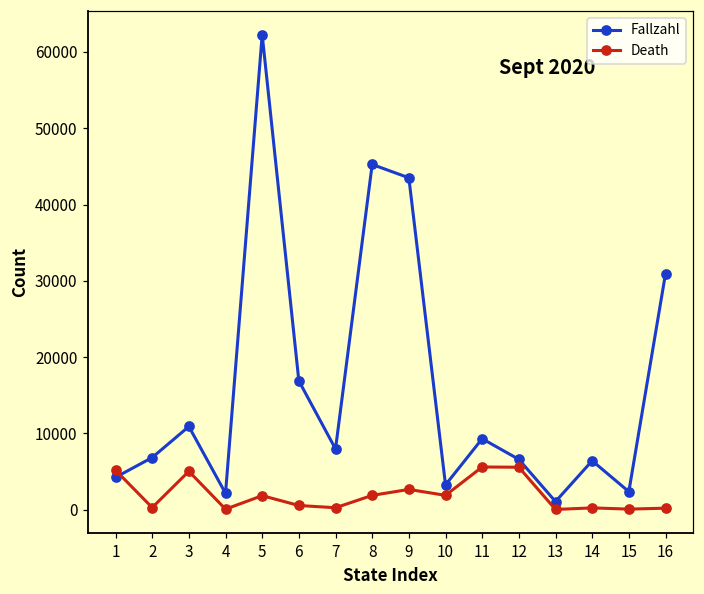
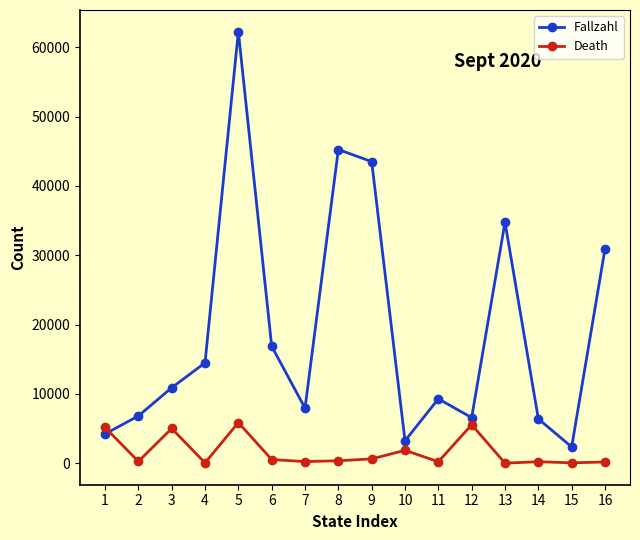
  {
    "Fallzahl": {
      "1": 4000,
      "2": 7000,
      "3": 11000,
-     "4": 2000,
+     "4": 14000,
      "5": 62000,
      "6": 17000,
      "7": 8000,
      "8": 45000,
      "9": 44000,
      "10": 3000,
      "11": 9000,
      "12": 7000,
-     "13": 1000,
+     "13": 35000,
      "14": 6000,
      "15": 2000,
      "16": 31000
    },
    "Death": {
      "1": 5000,
      "2": 0,
      "3": 5000,
      "4": 0,
-     "5": 2000,
+     "5": 6000,
      "6": 1000,
      "7": 0,
-     "8": 2000,
-     "9": 3000,
+     "8": 0,
+     "9": 1000,
      "10": 2000,
-     "11": 6000,
+     "11": 0,
      "12": 6000,
      "13": 0,
      "14": 0,
      "15": 0,
      "16": 0
    }
  }
